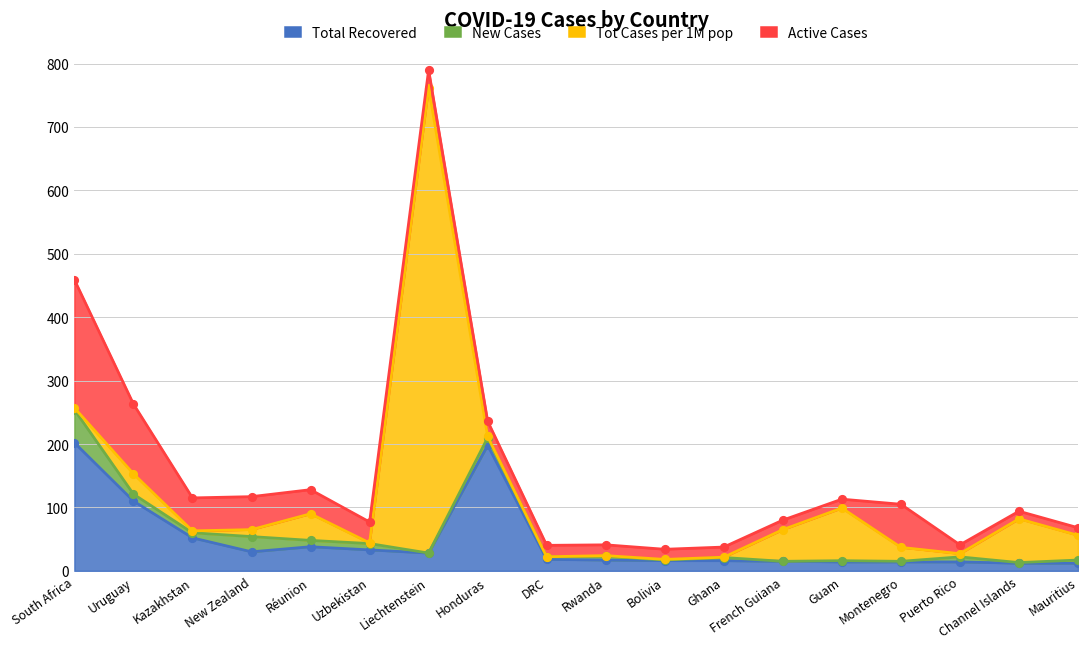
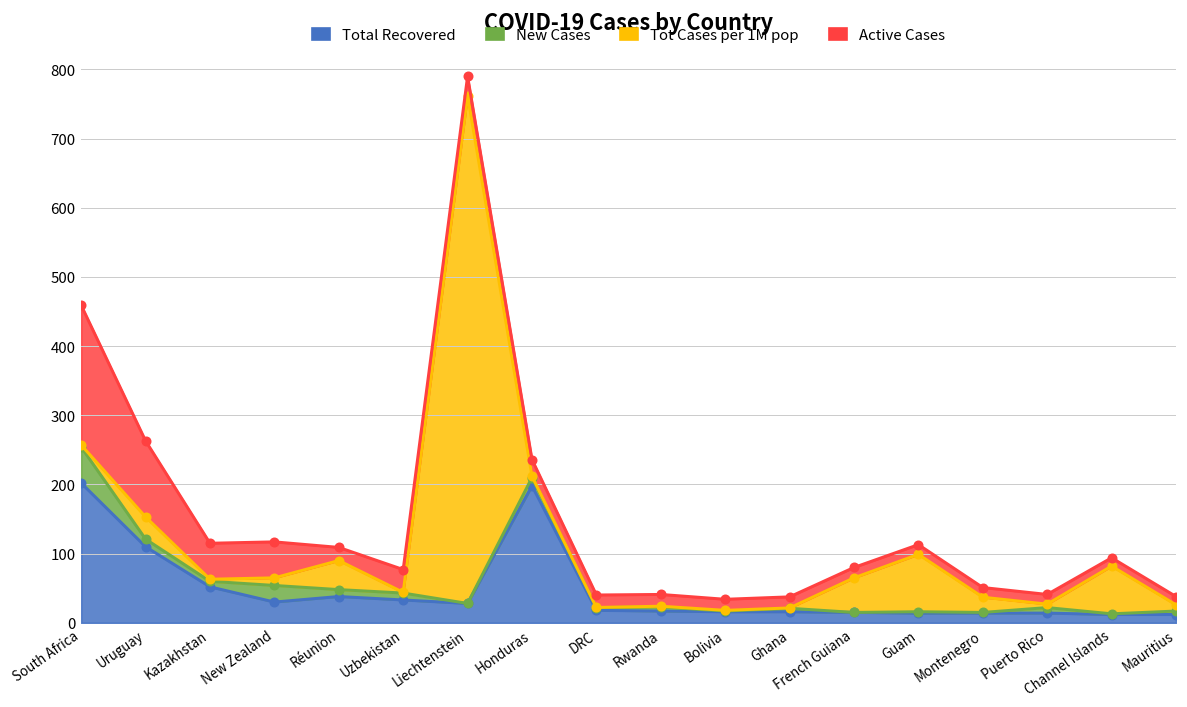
  {
    "Total Recovered": {
      "South Africa": 200,
      "Uruguay": 110,
      "Kazakhstan": 50,
      "New Zealand": 30,
      "Réunion": 40,
      "Uzbekistan": 30,
      "Honduras": 200,
      "Rwanda": 20,
      "Ghana": 20,
      "Puerto Rico": 10,
      "Mauritius": 10
    },
    "New Cases": {
      "Uruguay": 10,
      "New Zealand": 20,
      "Réunion": 10,
      "Puerto Rico": 10,
      "Mauritius": 10
    },
    "Tot Cases per 1M pop": {
      "Uruguay": 30,
      "New Zealand": 10,
      "Réunion": 40,
      "Liechtenstein": 730,
      "French Guiana": 50,
      "Guam": 80,
      "Montenegro": 20,
      "Puerto Rico": 10,
      "Channel Islands": 70,
-     "Mauritius": 40
+     "Mauritius": 10
    },
    "Active Cases": {
      "South Africa": 200,
      "Uruguay": 110,
      "Kazakhstan": 50,
      "New Zealand": 50,
-     "Réunion": 40,
+     "Réunion": 20,
      "Uzbekistan": 30,
      "Liechtenstein": 30,
      "Honduras": 20,
      "DRC": 20,
      "Rwanda": 20,
      "Bolivia": 20,
      "Ghana": 20,
      "French Guiana": 20,
      "Guam": 10,
-     "Montenegro": 70,
+     "Montenegro": 10,
      "Puerto Rico": 10,
      "Channel Islands": 10,
      "Mauritius": 10
    }
  }
